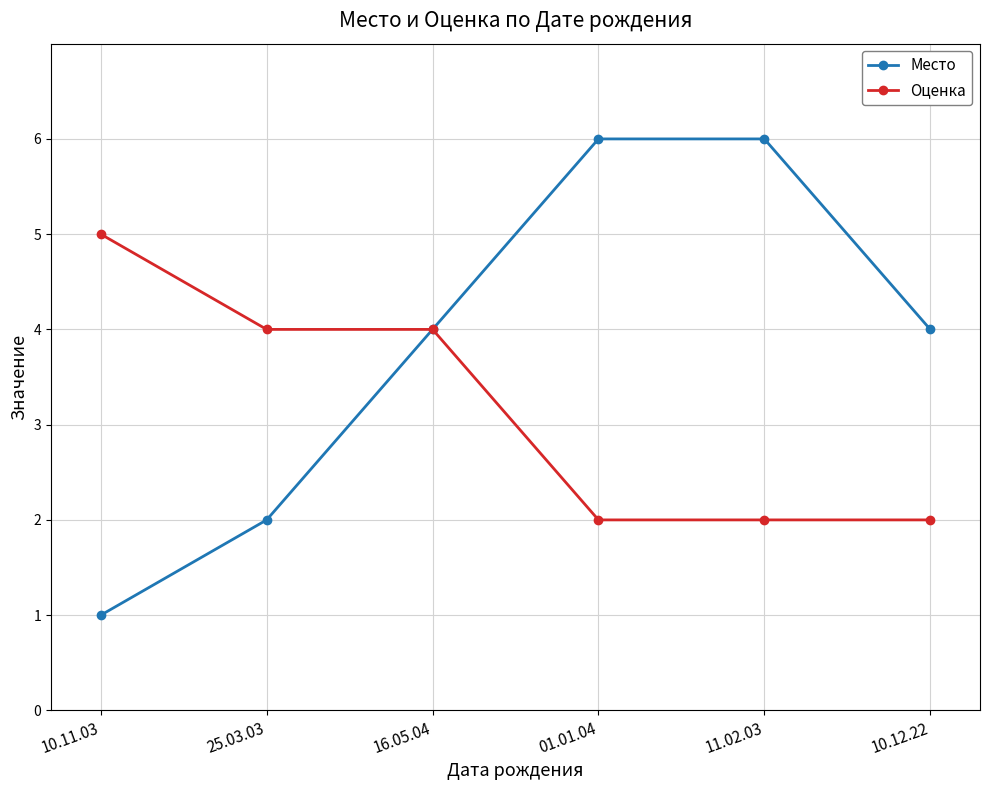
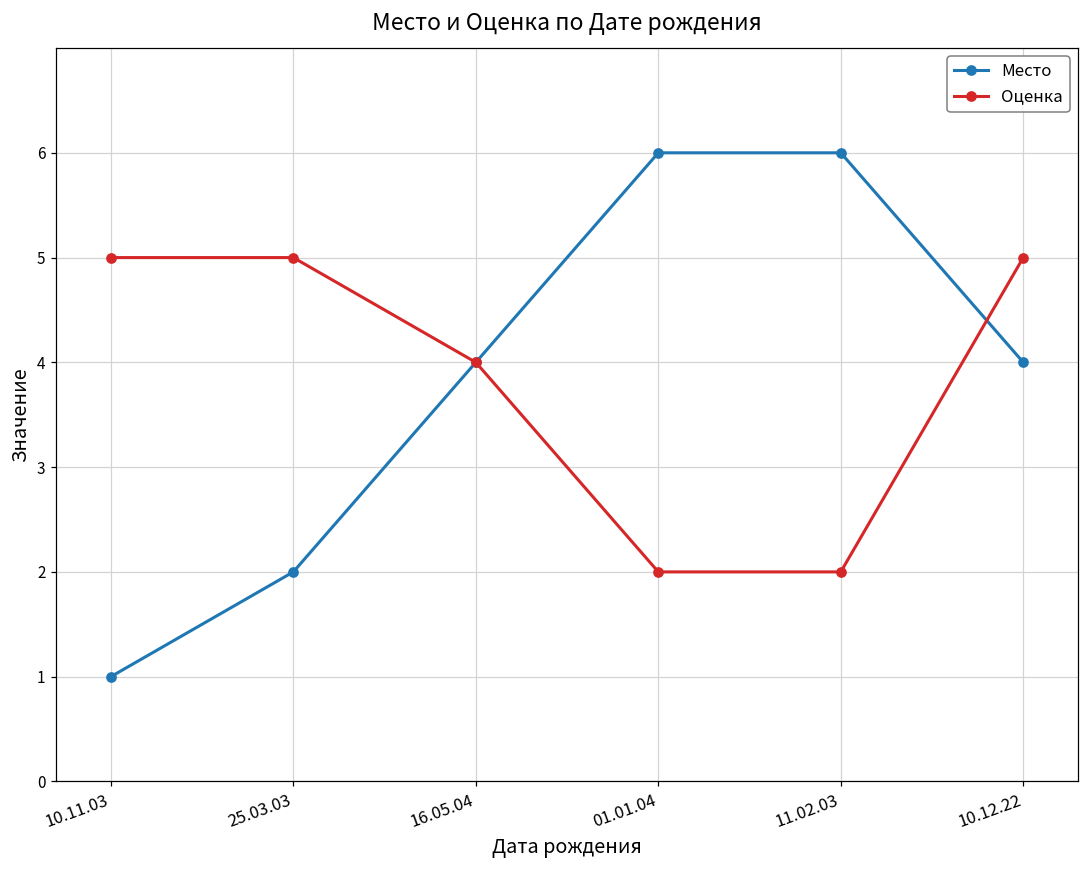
  {
    "Место": {
      "10.11.03": 1,
      "25.03.03": 2,
      "01.01.04": 6,
      "11.02.03": 6,
      "10.12.22": 4
    },
    "Оценка": {
      "10.11.03": 5,
-     "25.03.03": 4,
+     "25.03.03": 5,
      "01.01.04": 2,
      "11.02.03": 2,
-     "10.12.22": 2
+     "10.12.22": 5
    }
  }
